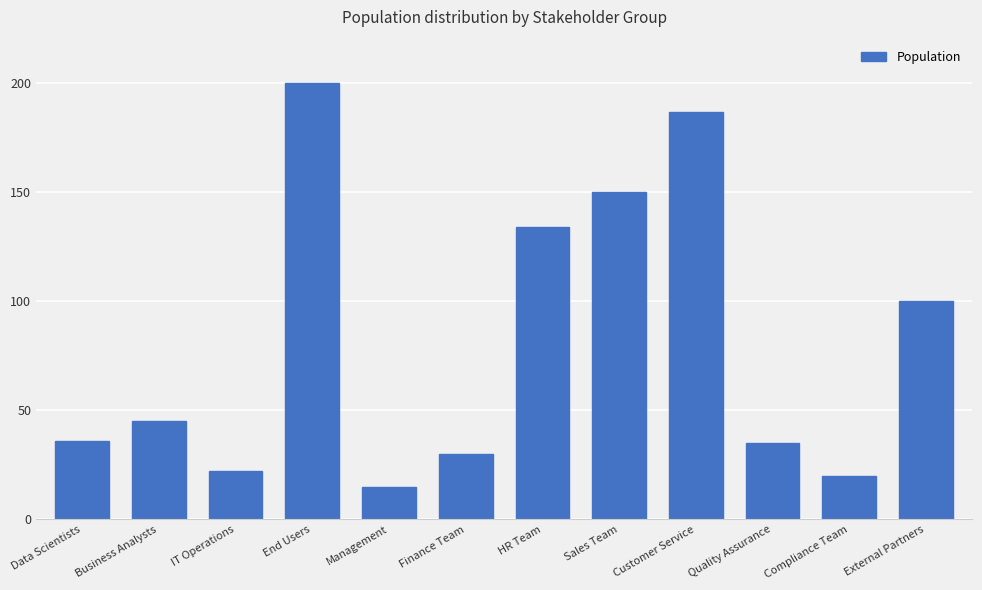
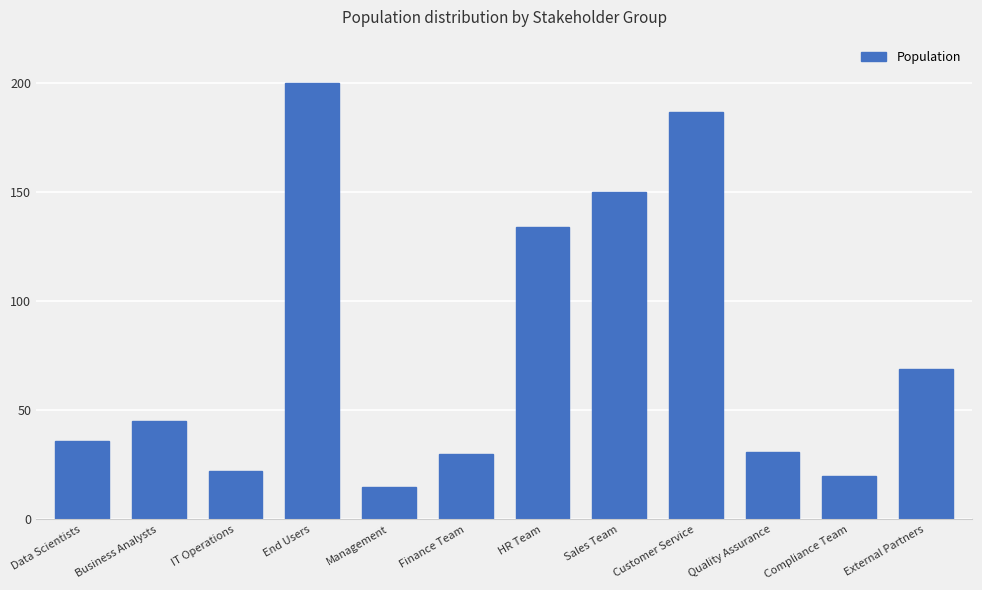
  {
    "Data Scientists": 36,
    "Business Analysts": 45,
    "IT Operations": 22,
    "End Users": 200,
    "Management": 15,
    "Finance Team": 30,
    "HR Team": 134,
    "Sales Team": 150,
    "Customer Service": 187,
-   "Quality Assurance": 35,
+   "Quality Assurance": 31,
    "Compliance Team": 20,
-   "External Partners": 100
+   "External Partners": 69
  }
